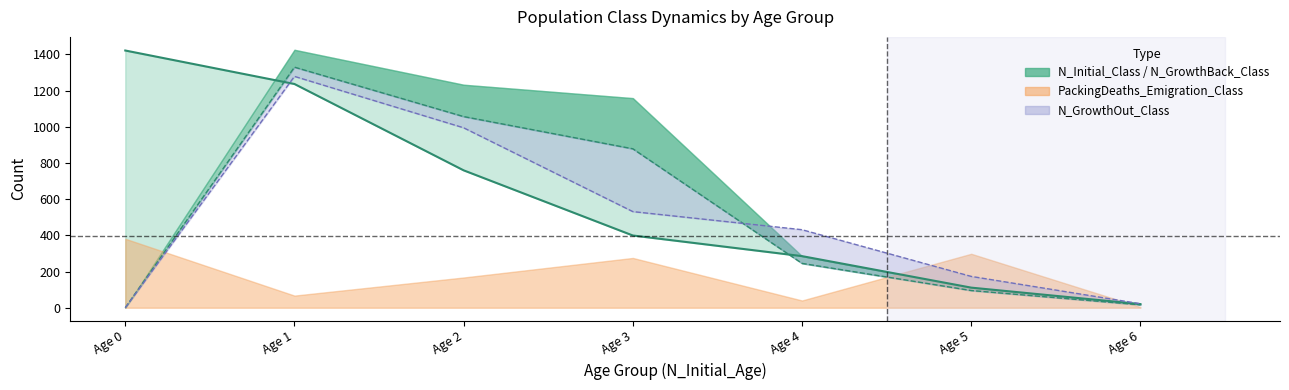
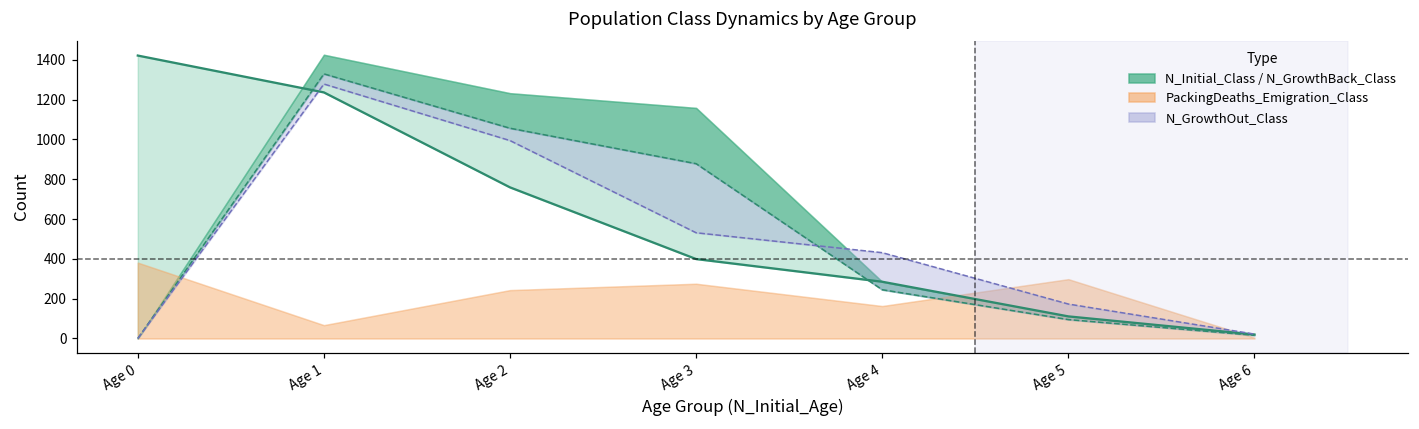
  {
    "PackingDeaths_Emigration_Class": {
      "Age 0": 380,
      "Age 1": 70,
-     "Age 2": 170,
+     "Age 2": 240,
      "Age 3": 280,
-     "Age 4": 40,
+     "Age 4": 160,
      "Age 5": 300
    }
  }
